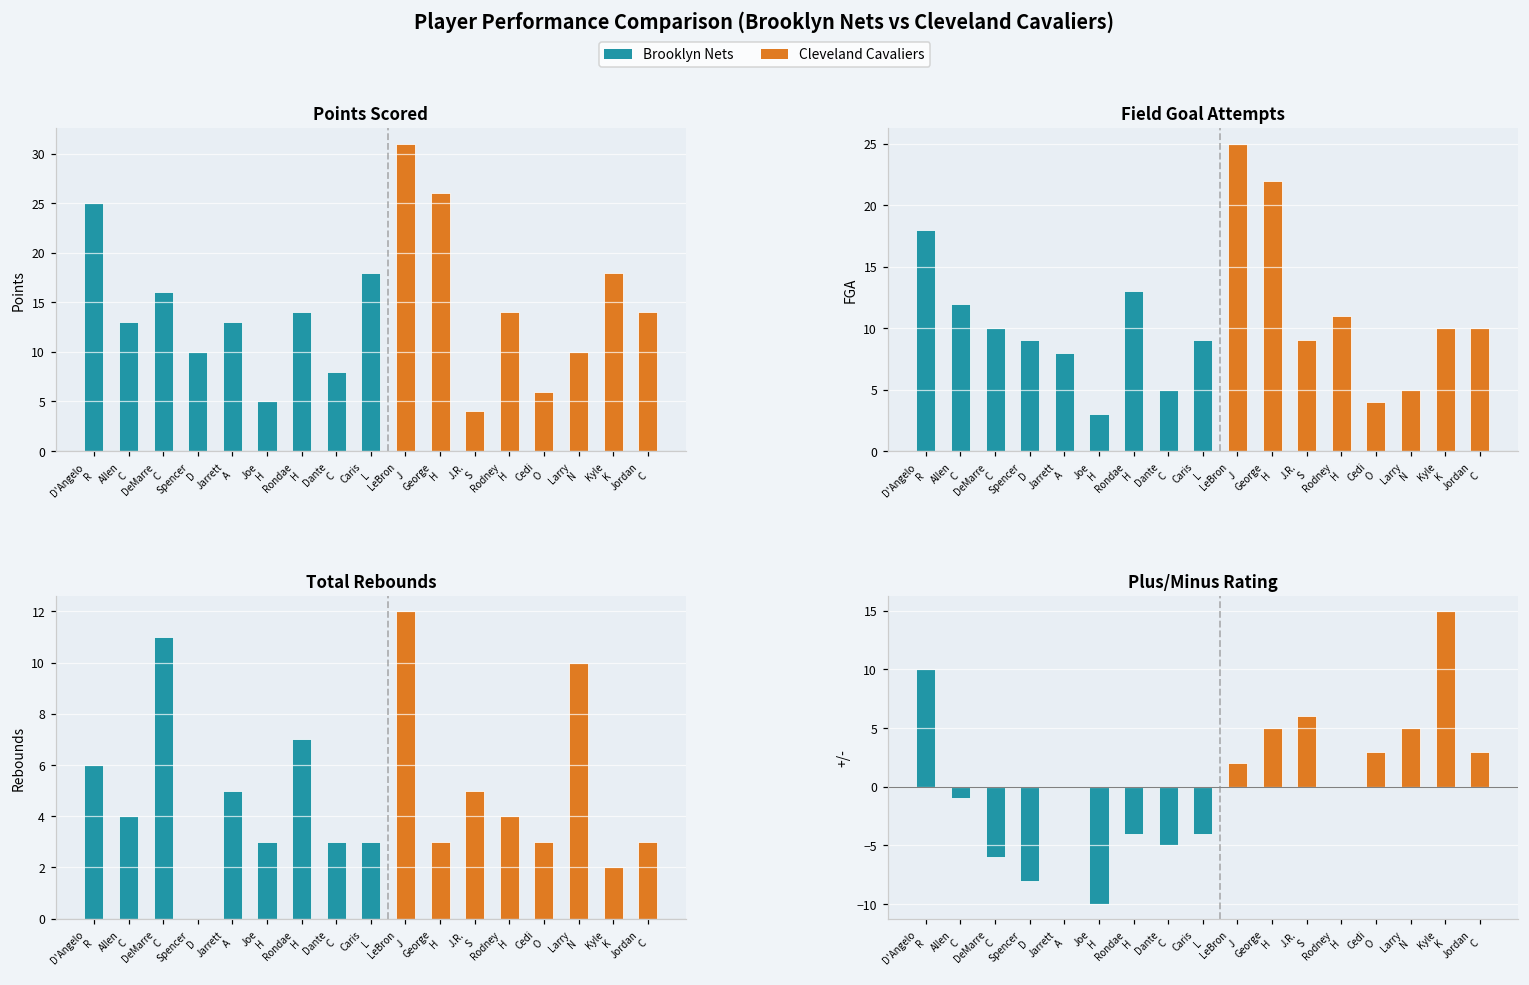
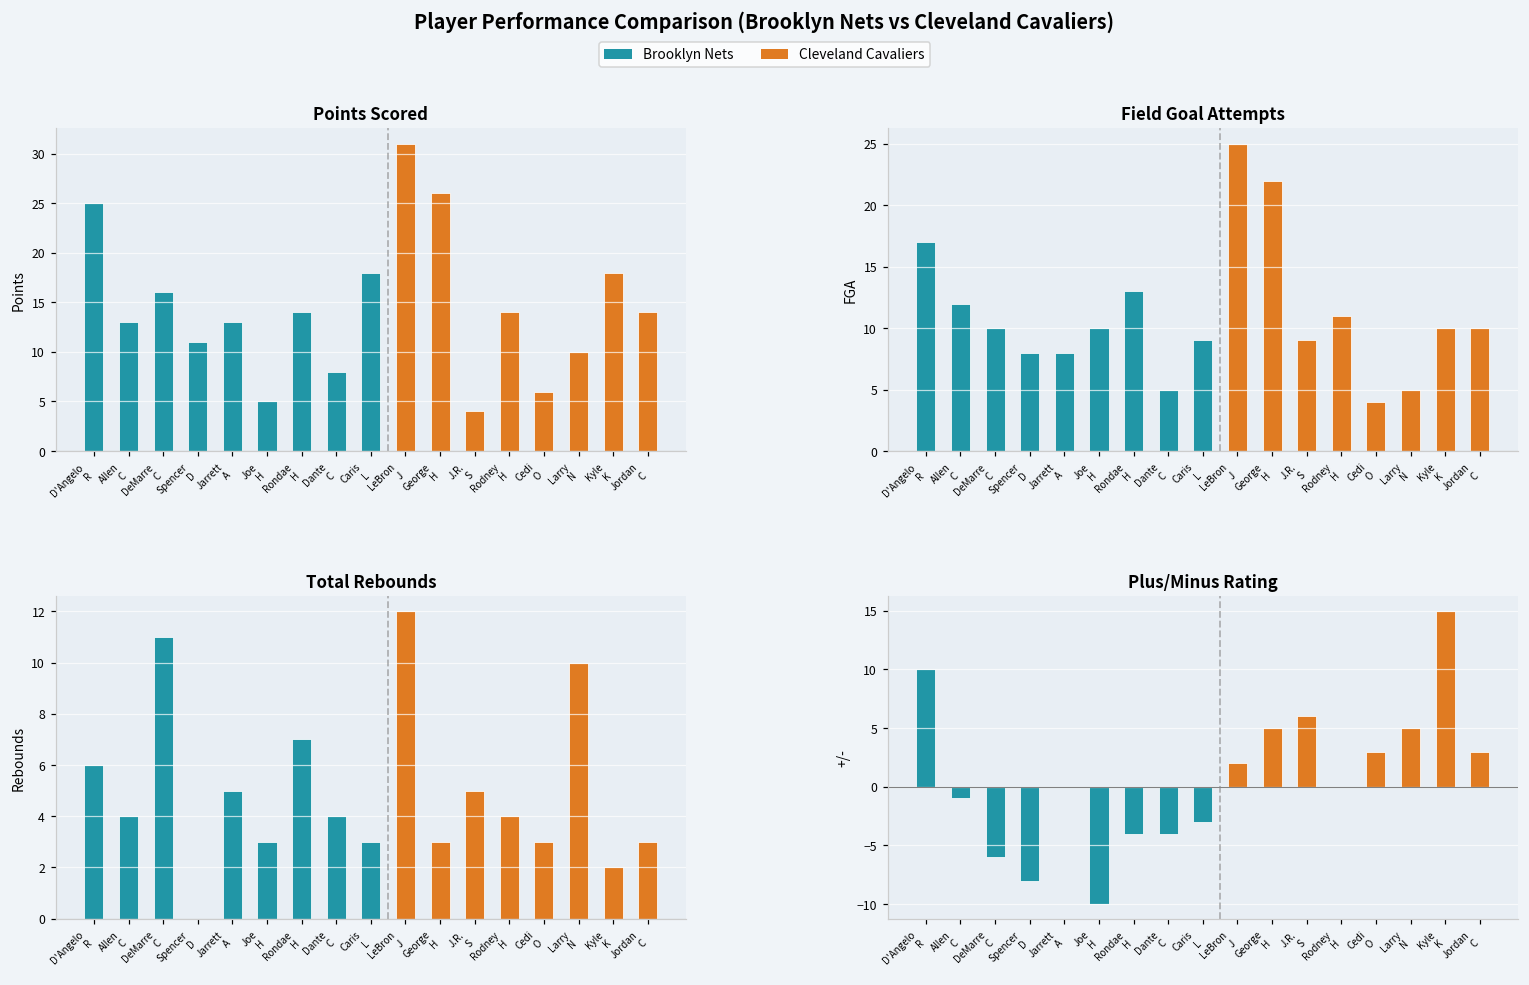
  {
    "Points Scored": {
      "D'Angelo R": 25,
      "Allen C": 13,
      "DeMarre C": 16,
-     "Spencer D": 10,
+     "Spencer D": 11,
      "Jarrett A": 13,
      "Joe H": 5,
      "Rondae H": 14,
      "Dante C": 8,
      "Caris L": 18,
      "LeBron J": 31,
      "George H": 26,
      "J.R. S": 4,
      "Rodney H": 14,
      "Cedi O": 6,
      "Larry N": 10,
      "Kyle K": 18,
      "Jordan C": 14
    },
    "Field Goal Attempts": {
-     "D'Angelo R": 18,
+     "D'Angelo R": 17,
      "Allen C": 12,
      "DeMarre C": 10,
-     "Spencer D": 9,
+     "Spencer D": 8,
      "Jarrett A": 8,
-     "Joe H": 3,
+     "Joe H": 10,
      "Rondae H": 13,
      "Dante C": 5,
      "Caris L": 9,
      "LeBron J": 25,
      "George H": 22,
      "J.R. S": 9,
      "Rodney H": 11,
      "Cedi O": 4,
      "Larry N": 5,
      "Kyle K": 10,
      "Jordan C": 10
    },
    "Total Rebounds": {
      "D'Angelo R": 6,
      "Allen C": 4,
      "DeMarre C": 11,
      "Spencer D": 0,
      "Jarrett A": 5,
      "Joe H": 3,
      "Rondae H": 7,
-     "Dante C": 3,
+     "Dante C": 4,
      "Caris L": 3,
      "LeBron J": 12,
      "George H": 3,
      "J.R. S": 5,
      "Rodney H": 4,
      "Cedi O": 3,
      "Larry N": 10,
      "Kyle K": 2,
      "Jordan C": 3
    },
    "Plus/Minus Rating": {
      "D'Angelo R": 10,
      "Allen C": -1,
      "DeMarre C": -6,
      "Spencer D": -8,
      "Jarrett A": 0,
      "Joe H": -10,
      "Rondae H": -4,
-     "Dante C": -5,
-     "Caris L": -4,
+     "Dante C": -4,
+     "Caris L": -3,
      "LeBron J": 2,
      "George H": 5,
      "J.R. S": 6,
      "Rodney H": 0,
      "Cedi O": 3,
      "Larry N": 5,
      "Kyle K": 15,
      "Jordan C": 3
    }
  }
